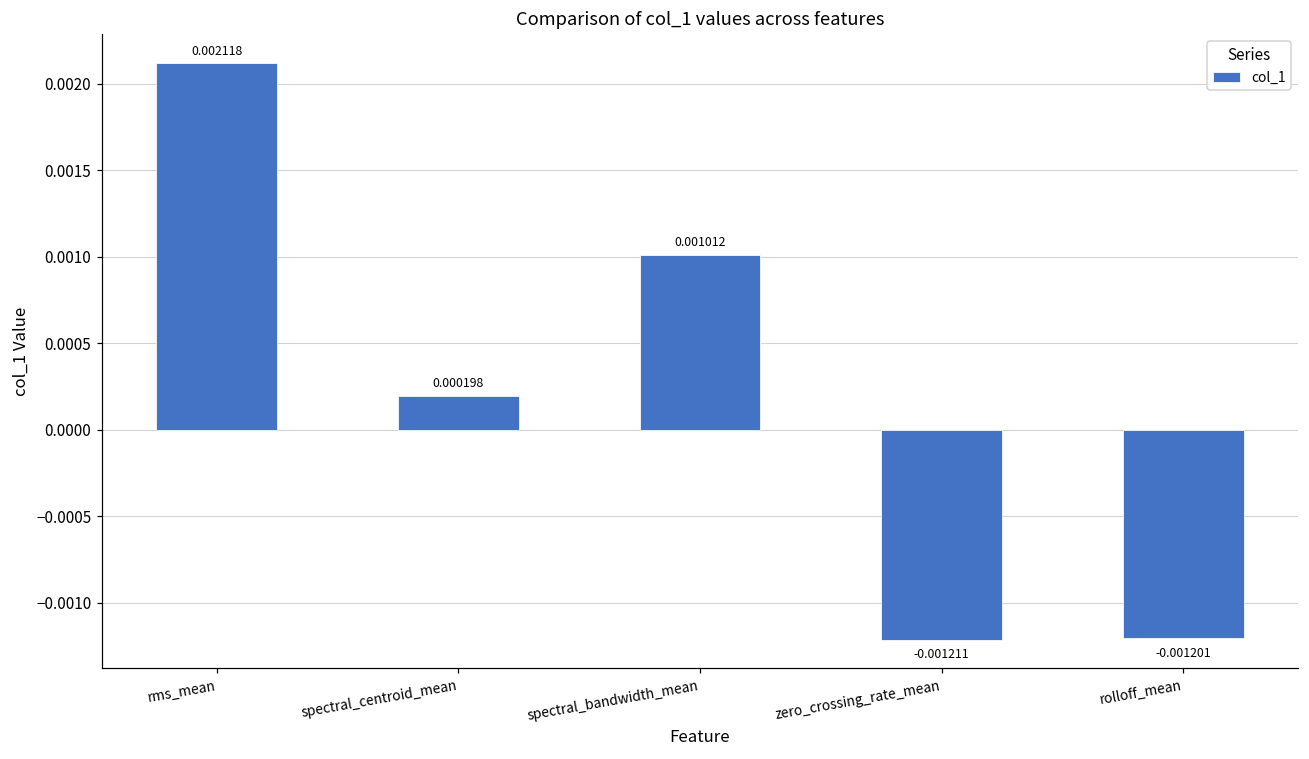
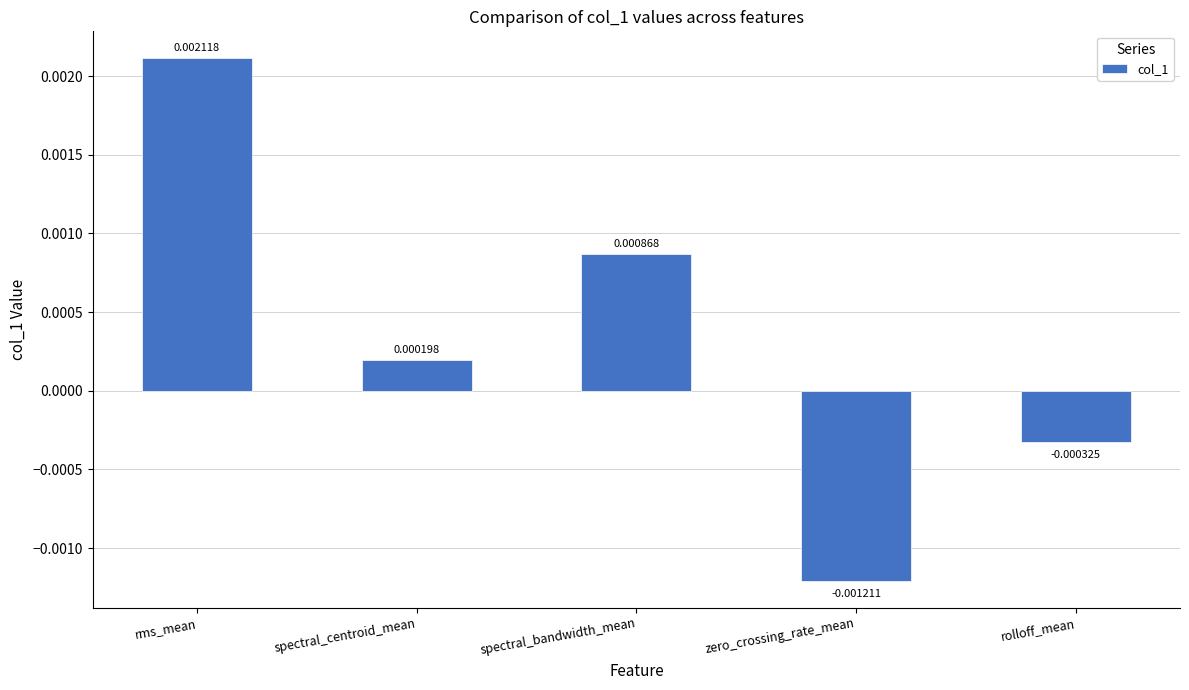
  {
    "rms_mean": 0.002118,
    "spectral_centroid_mean": 0.000198,
-   "spectral_bandwidth_mean": 0.001012,
+   "spectral_bandwidth_mean": 0.000868,
    "zero_crossing_rate_mean": -0.001211,
-   "rolloff_mean": -0.001201
+   "rolloff_mean": -0.000325
  }
